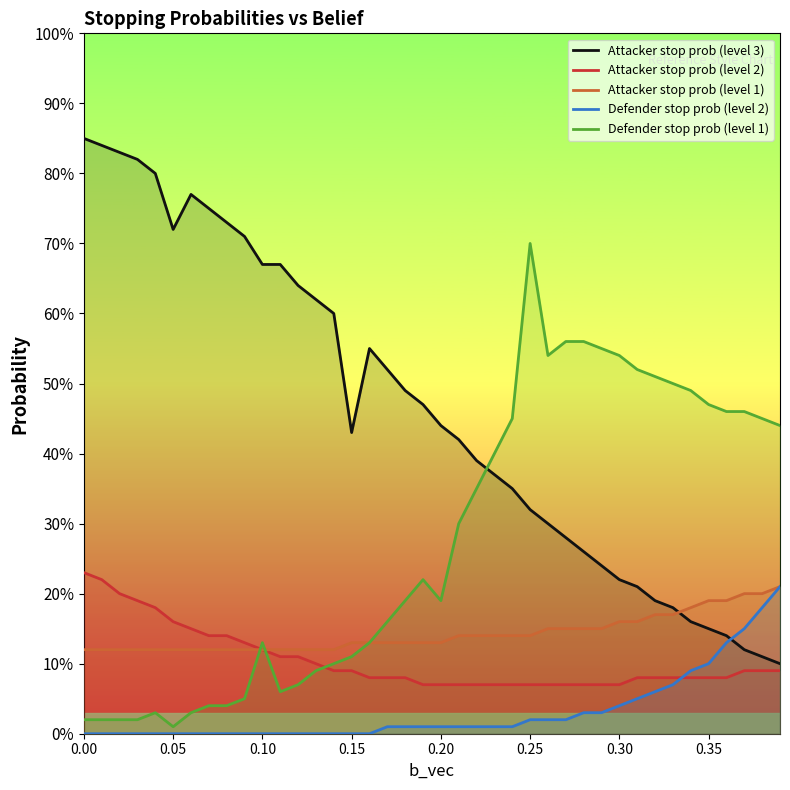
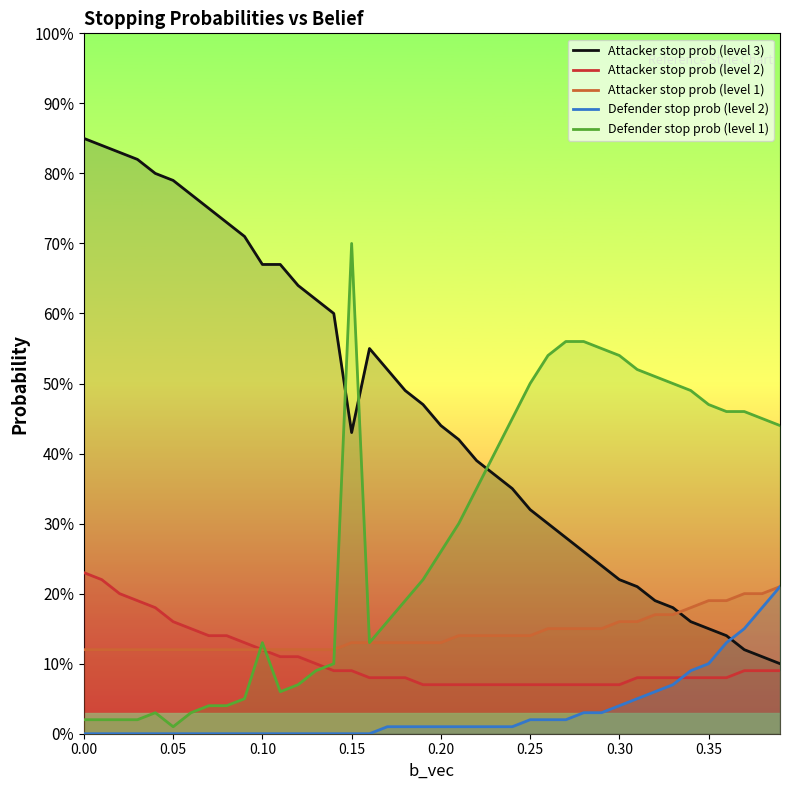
  {
    "Attacker stop prob (level 3)": {
      "0.00": "85%",
-     "0.05": "72%",
+     "0.05": "79%",
      "0.10": "67%",
      "0.15": "43%",
      "0.20": "44%",
      "0.25": "32%",
      "0.30": "22%",
      "0.35": "15%"
    },
    "Defender stop prob (level 2)": {
      "0.30": "4%",
      "0.35": "10%"
    },
    "Defender stop prob (level 1)": {
      "0.10": "13%",
-     "0.15": "11%",
-     "0.20": "19%",
-     "0.25": "70%",
+     "0.15": "70%",
+     "0.20": "26%",
+     "0.25": "50%",
      "0.30": "54%",
      "0.35": "47%"
    }
  }
